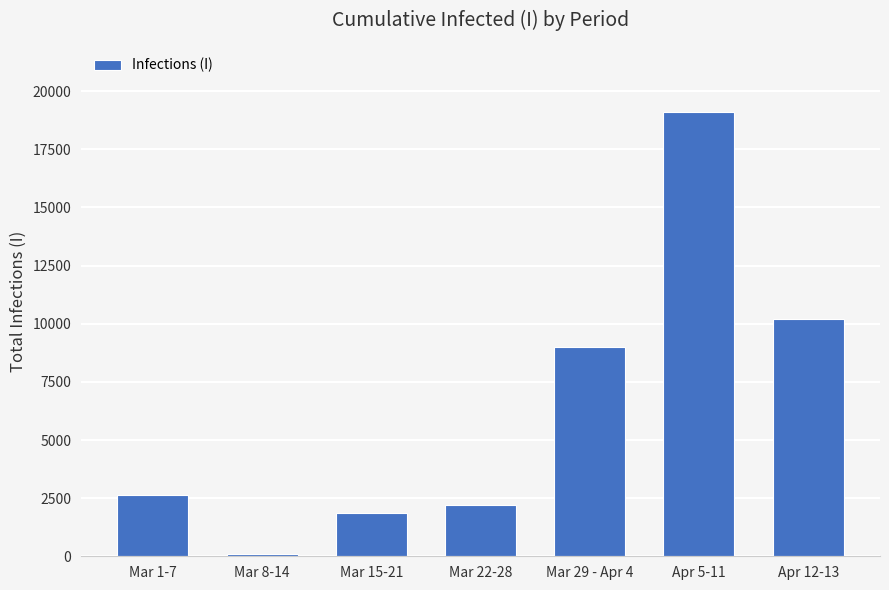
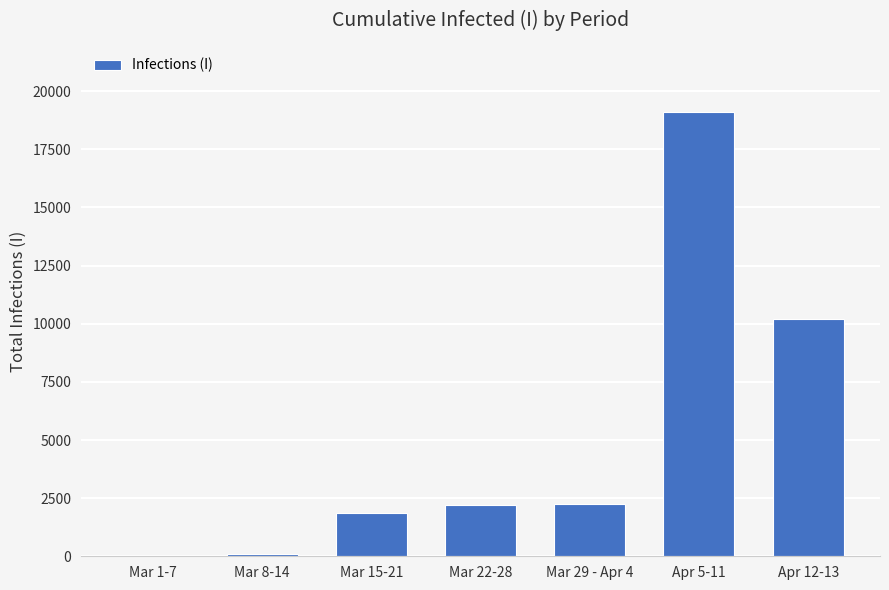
  {
-   "Mar 1-7": 2600,
+   "Mar 1-7": 0,
    "Mar 8-14": 100,
    "Mar 15-21": 1900,
    "Mar 22-28": 2200,
-   "Mar 29 - Apr 4": 9000,
+   "Mar 29 - Apr 4": 2200,
    "Apr 5-11": 19100,
    "Apr 12-13": 10200
  }
